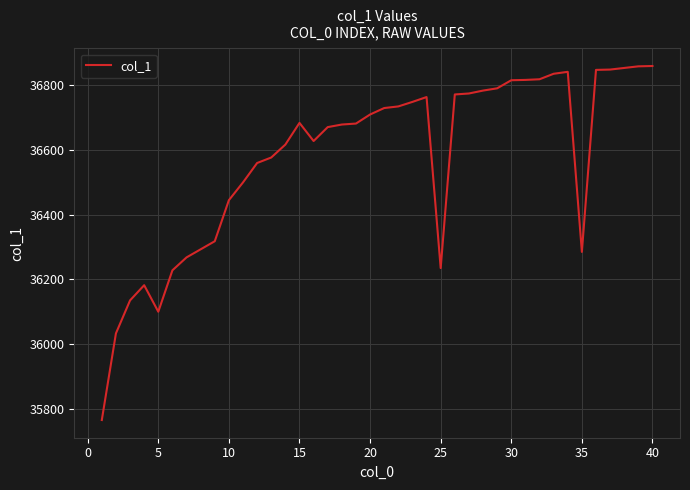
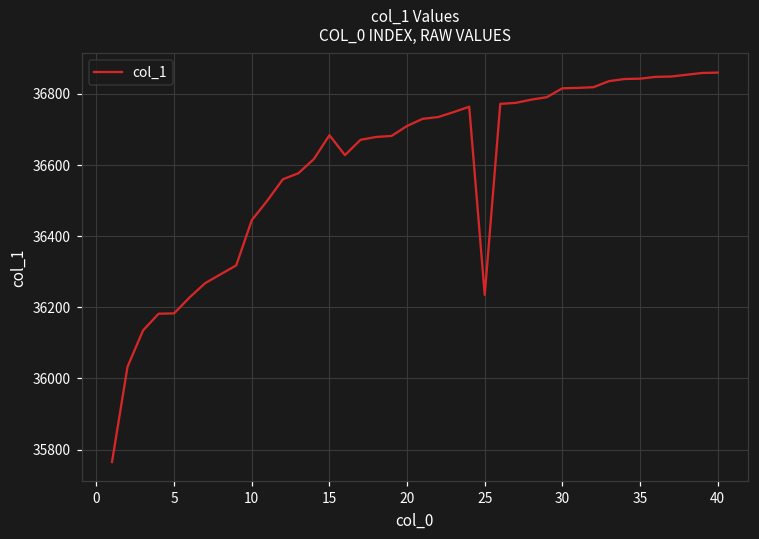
  {
-   "5": 36100,
+   "5": 36180,
    "10": 36450,
    "15": 36680,
    "20": 36710,
    "25": 36240,
    "30": 36820,
-   "35": 36290,
+   "35": 36840,
    "40": 36860
  }
